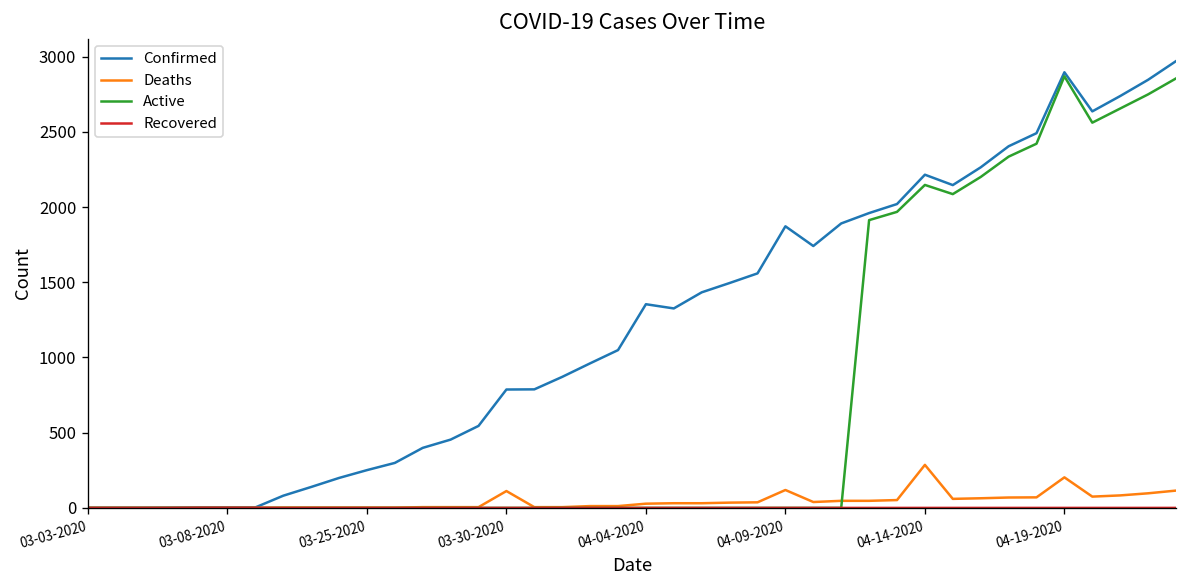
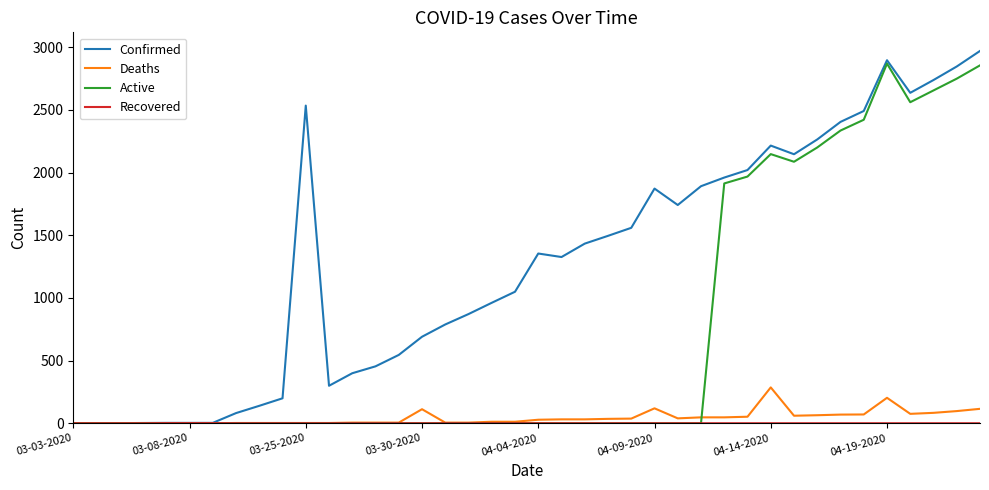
  {
    "Confirmed": {
-     "03-25-2020": 250,
-     "03-30-2020": 790,
+     "03-25-2020": 2530,
+     "03-30-2020": 690,
      "04-04-2020": 1350,
      "04-09-2020": 1870,
      "04-14-2020": 2220,
      "04-19-2020": 2900
    },
    "Deaths": {
      "03-30-2020": 110,
      "04-04-2020": 30,
      "04-09-2020": 120,
      "04-14-2020": 290,
      "04-19-2020": 200
    },
    "Active": {
      "04-14-2020": 2150,
      "04-19-2020": 2870
    },
    "Recovered": {
      "04-14-2020": 0,
      "04-19-2020": 0
    }
  }
